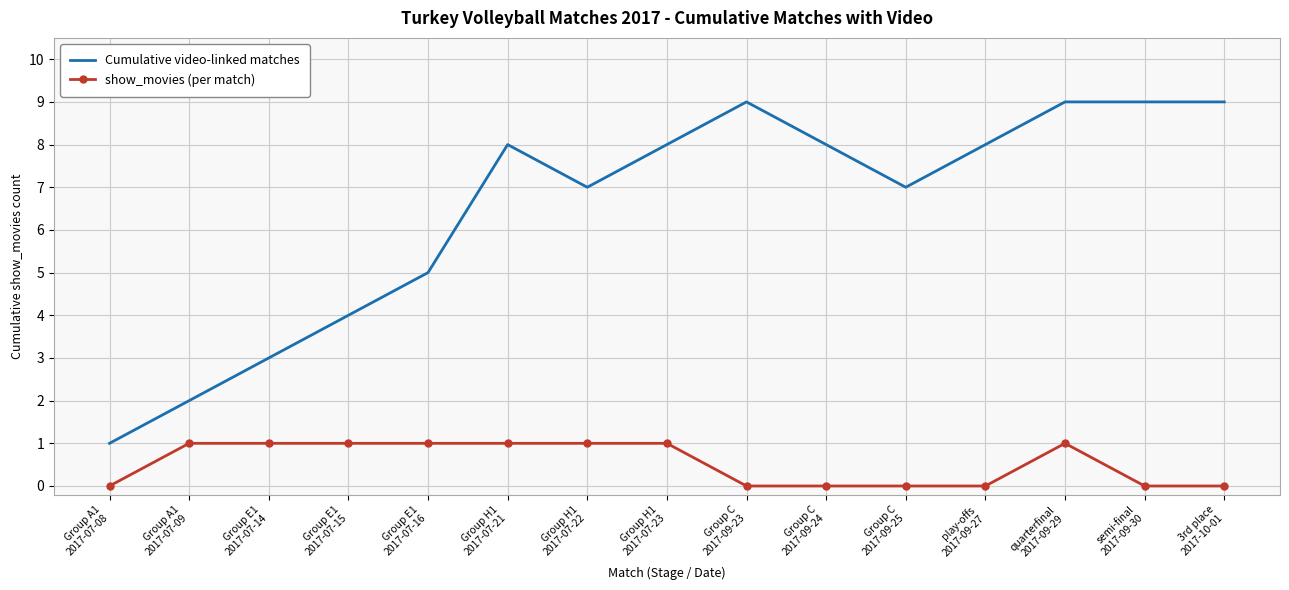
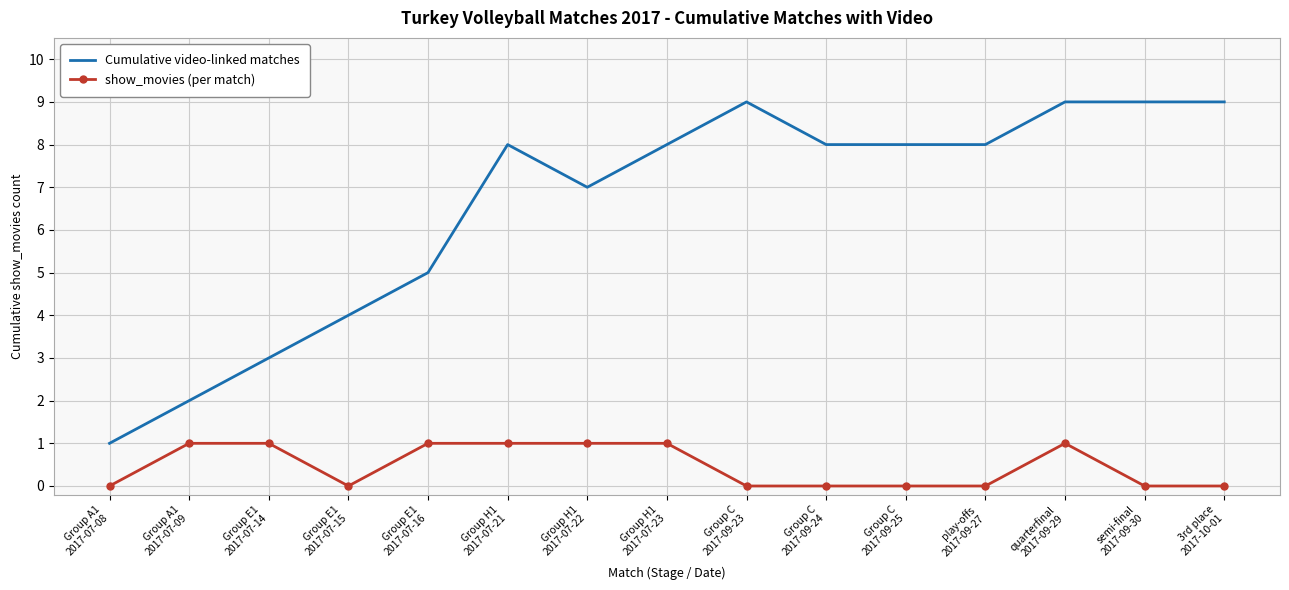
  {
    "Cumulative video-linked matches": {
      "Group A1 2017-07-08": 1,
      "Group A1 2017-07-09": 2,
      "Group E1 2017-07-14": 3,
      "Group E1 2017-07-15": 4,
      "Group E1 2017-07-16": 5,
      "Group H1 2017-07-21": 8,
      "Group H1 2017-07-22": 7,
      "Group H1 2017-07-23": 8,
      "Group C 2017-09-23": 9,
      "Group C 2017-09-24": 8,
-     "Group C 2017-09-25": 7,
+     "Group C 2017-09-25": 8,
      "play-offs 2017-09-27": 8,
      "quarterfinal 2017-09-29": 9,
      "semi-final 2017-09-30": 9,
      "3rd place 2017-10-01": 9
    },
    "show_movies (per match)": {
      "Group A1 2017-07-08": 0,
      "Group A1 2017-07-09": 1,
      "Group E1 2017-07-14": 1,
-     "Group E1 2017-07-15": 1,
+     "Group E1 2017-07-15": 0,
      "Group E1 2017-07-16": 1,
      "Group H1 2017-07-21": 1,
      "Group H1 2017-07-22": 1,
      "Group H1 2017-07-23": 1,
      "Group C 2017-09-23": 0,
      "Group C 2017-09-24": 0,
      "Group C 2017-09-25": 0,
      "play-offs 2017-09-27": 0,
      "quarterfinal 2017-09-29": 1,
      "semi-final 2017-09-30": 0,
      "3rd place 2017-10-01": 0
    }
  }
